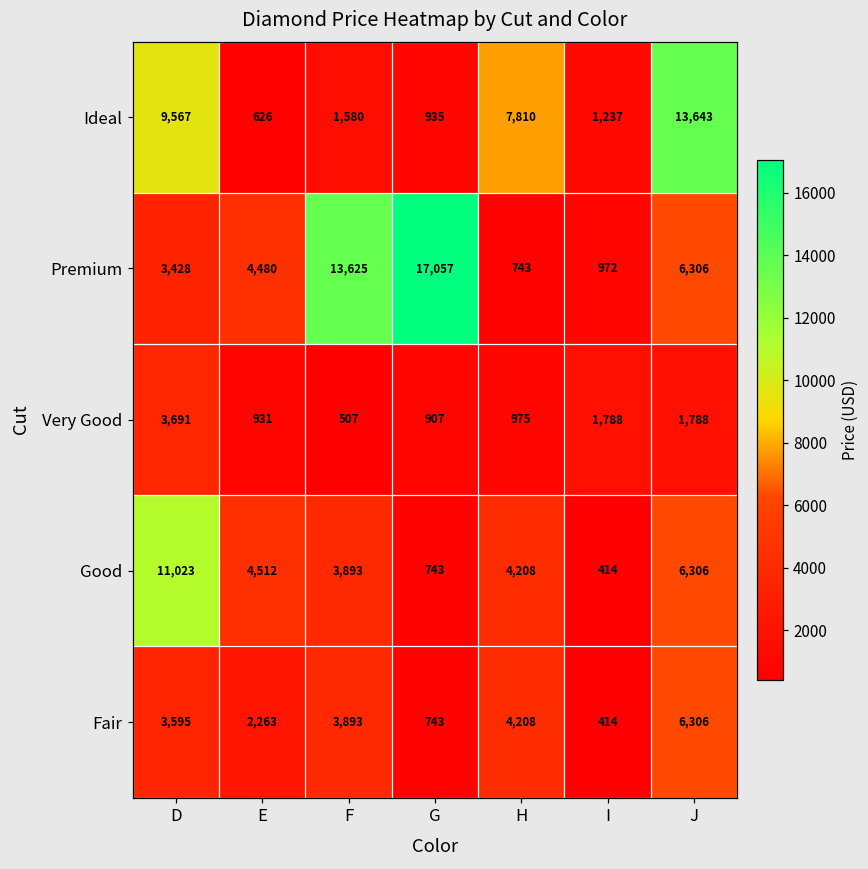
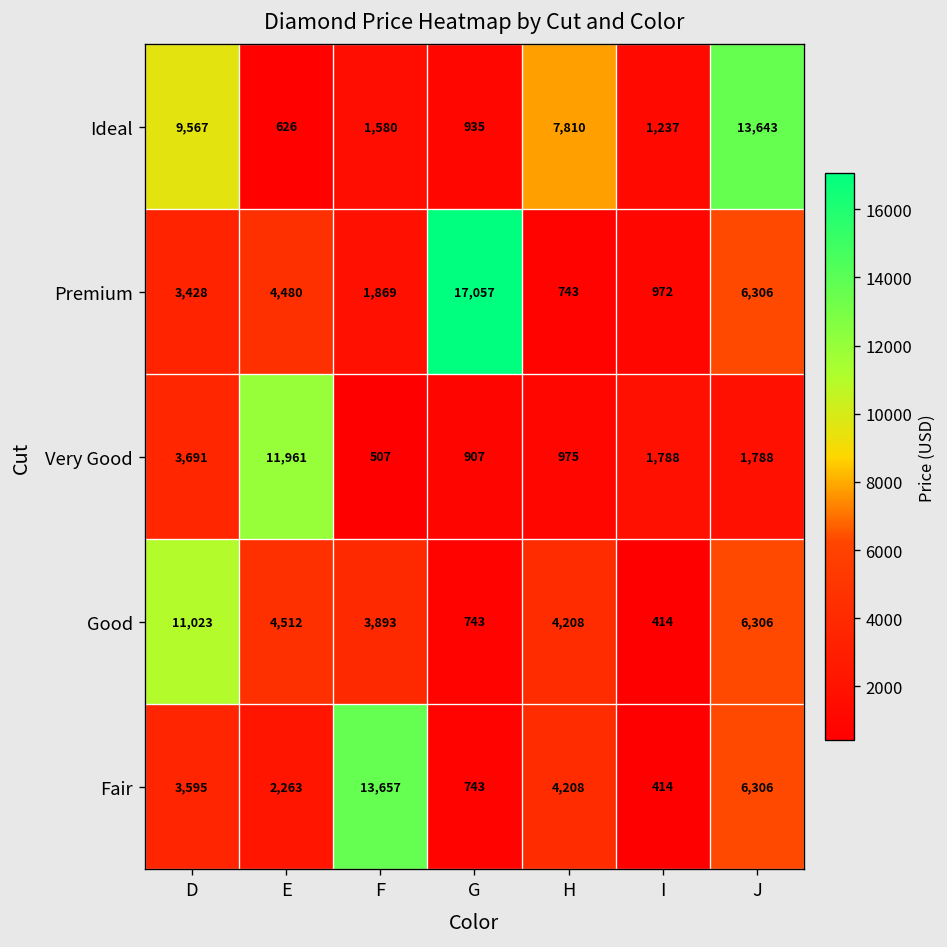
  {
    "Ideal": {
      "D": "9,567",
      "E": "626",
      "F": "1,580",
      "G": "935",
      "H": "7,810",
      "I": "1,237",
      "J": "13,643"
    },
    "Premium": {
      "D": "3,428",
      "E": "4,480",
-     "F": "13,625",
+     "F": "1,869",
      "G": "17,057",
      "H": "743",
      "I": "972",
      "J": "6,306"
    },
    "Very Good": {
      "D": "3,691",
-     "E": "931",
+     "E": "11,961",
      "F": "507",
      "G": "907",
      "H": "975",
      "I": "1,788",
      "J": "1,788"
    },
    "Good": {
      "D": "11,023",
      "E": "4,512",
      "F": "3,893",
      "G": "743",
      "H": "4,208",
      "I": "414",
      "J": "6,306"
    },
    "Fair": {
      "D": "3,595",
      "E": "2,263",
-     "F": "3,893",
+     "F": "13,657",
      "G": "743",
      "H": "4,208",
      "I": "414",
      "J": "6,306"
    }
  }
